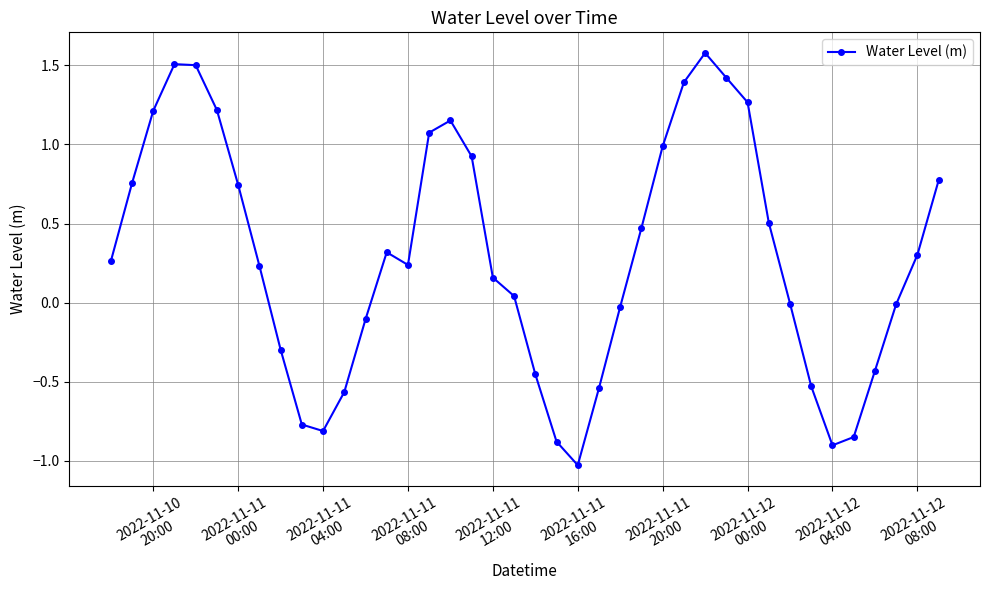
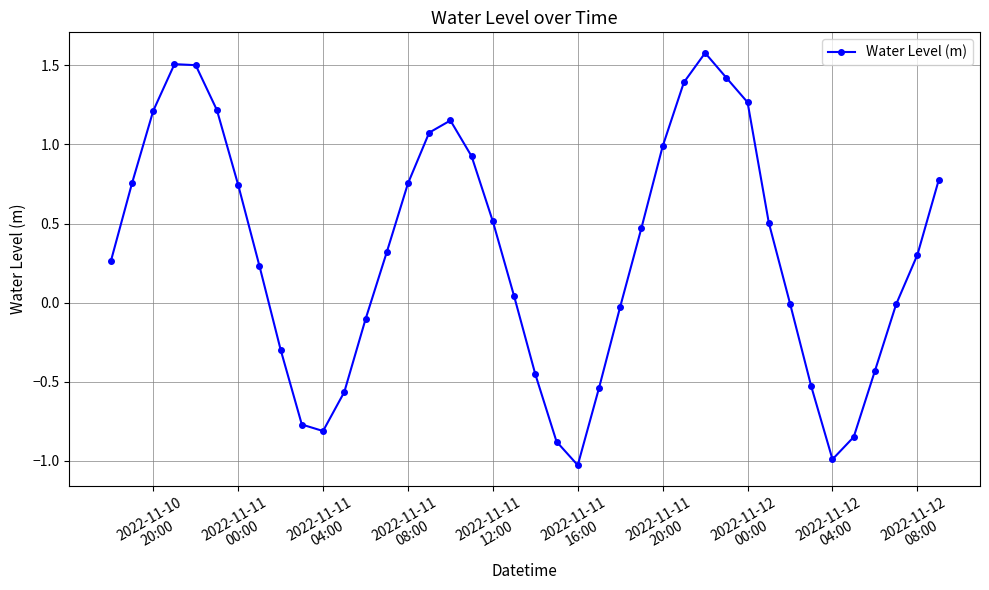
  {
    "2022-11-10 20:00": 1.21,
    "2022-11-11 00:00": 0.75,
    "2022-11-11 04:00": -0.81,
-   "2022-11-11 08:00": 0.24,
-   "2022-11-11 12:00": 0.16,
+   "2022-11-11 08:00": 0.75,
+   "2022-11-11 12:00": 0.51,
    "2022-11-11 16:00": -1.03,
    "2022-11-11 20:00": 0.99,
    "2022-11-12 00:00": 1.27,
-   "2022-11-12 04:00": -0.90,
+   "2022-11-12 04:00": -0.99,
    "2022-11-12 08:00": 0.30
  }
